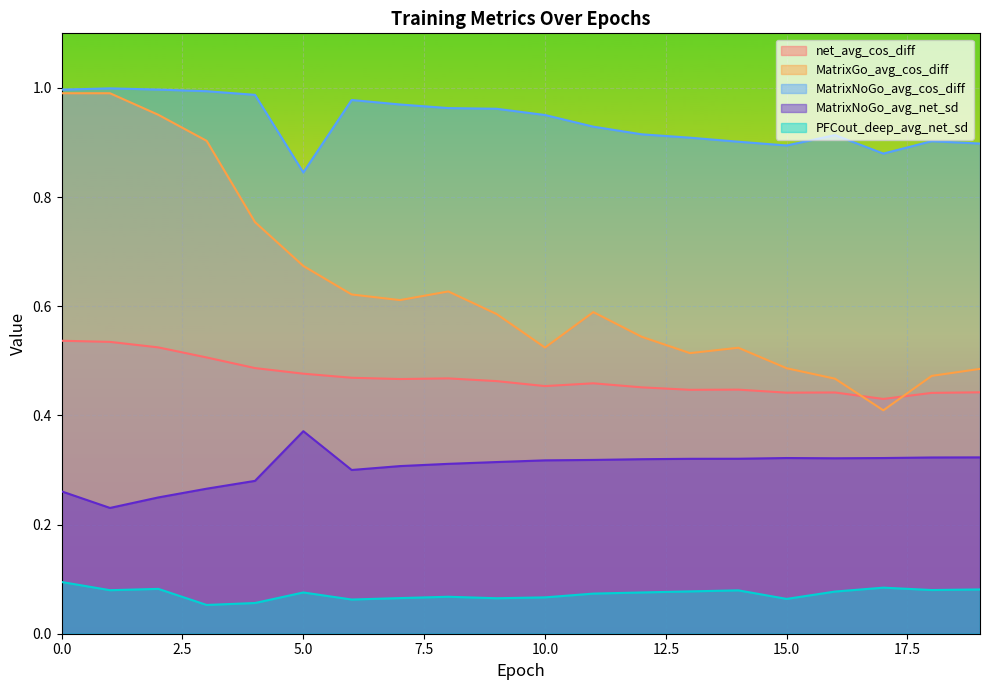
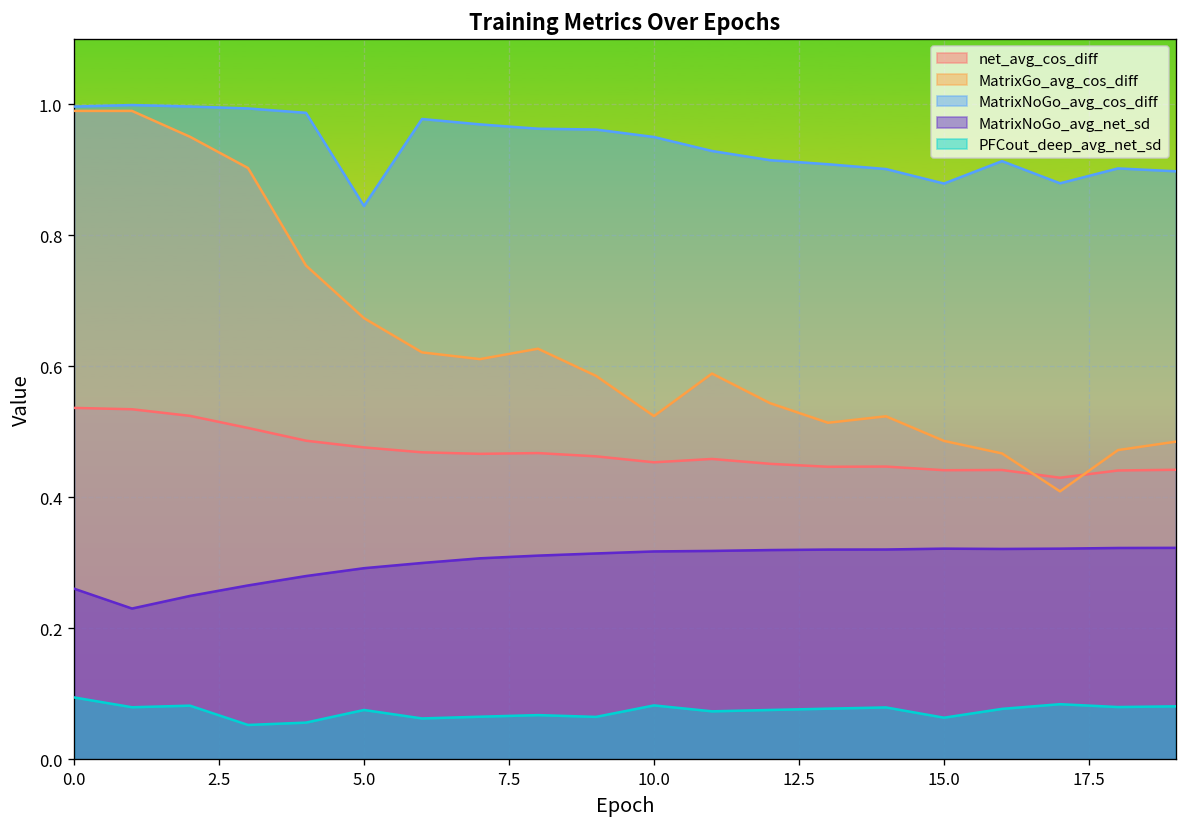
  {
    "MatrixNoGo_avg_cos_diff": {
      "0.0": 1.00,
      "5.0": 0.85,
      "10.0": 0.95,
-     "15.0": 0.89
+     "15.0": 0.88
    },
    "MatrixNoGo_avg_net_sd": {
      "0.0": 0.26,
-     "5.0": 0.37,
+     "5.0": 0.29,
      "10.0": 0.32,
      "15.0": 0.32
    },
    "PFCout_deep_avg_net_sd": {
      "0.0": 0.09,
      "5.0": 0.08,
-     "10.0": 0.07,
+     "10.0": 0.08,
      "15.0": 0.06
    }
  }
